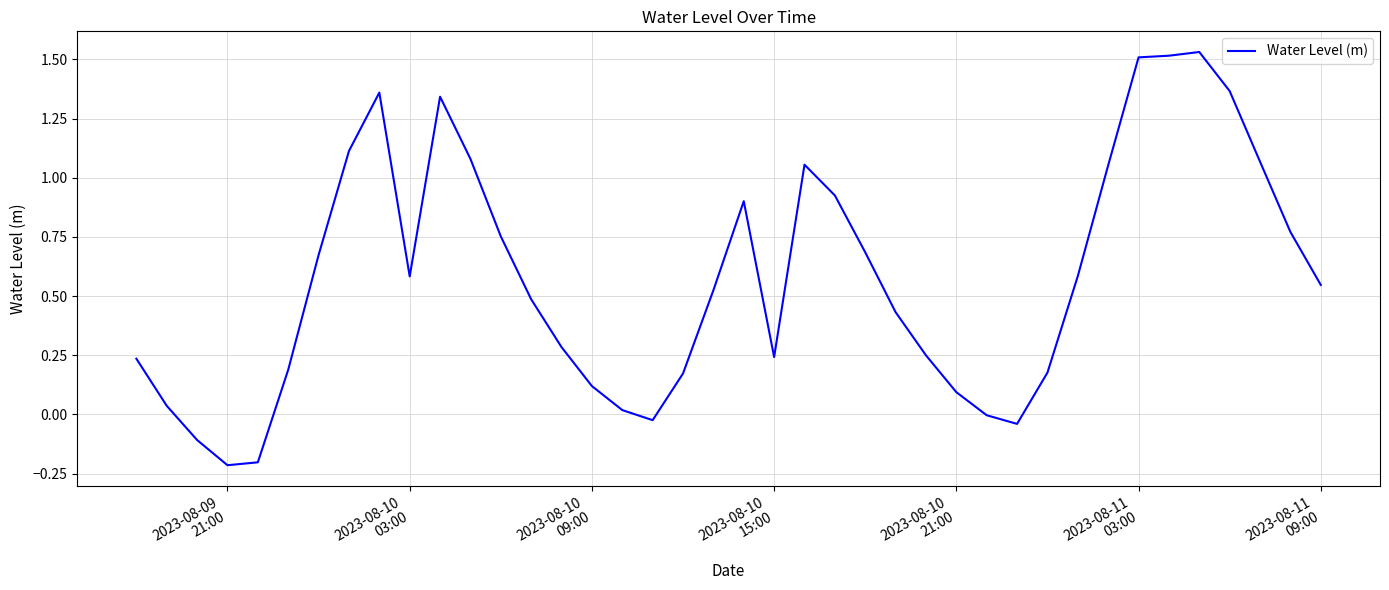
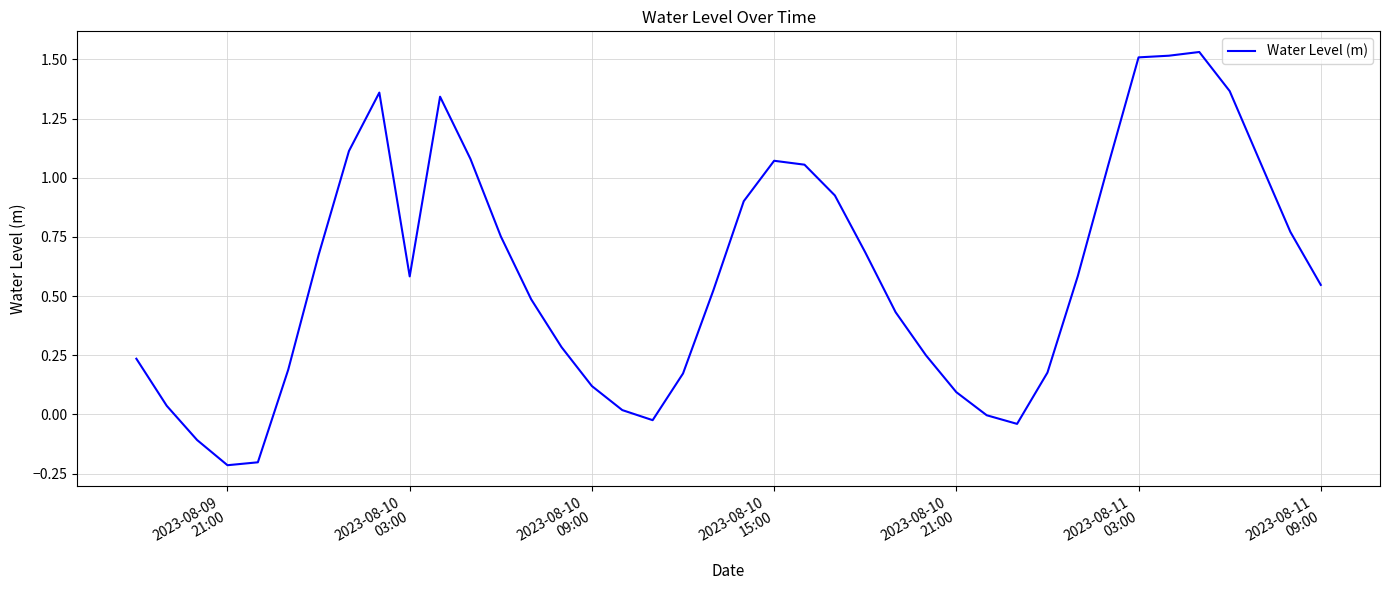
  {
    "2023-08-09 21:00": -0.21,
    "2023-08-10 03:00": 0.58,
    "2023-08-10 09:00": 0.12,
-   "2023-08-10 15:00": 0.24,
+   "2023-08-10 15:00": 1.07,
    "2023-08-10 21:00": 0.09,
    "2023-08-11 03:00": 1.51,
    "2023-08-11 09:00": 0.55
  }
